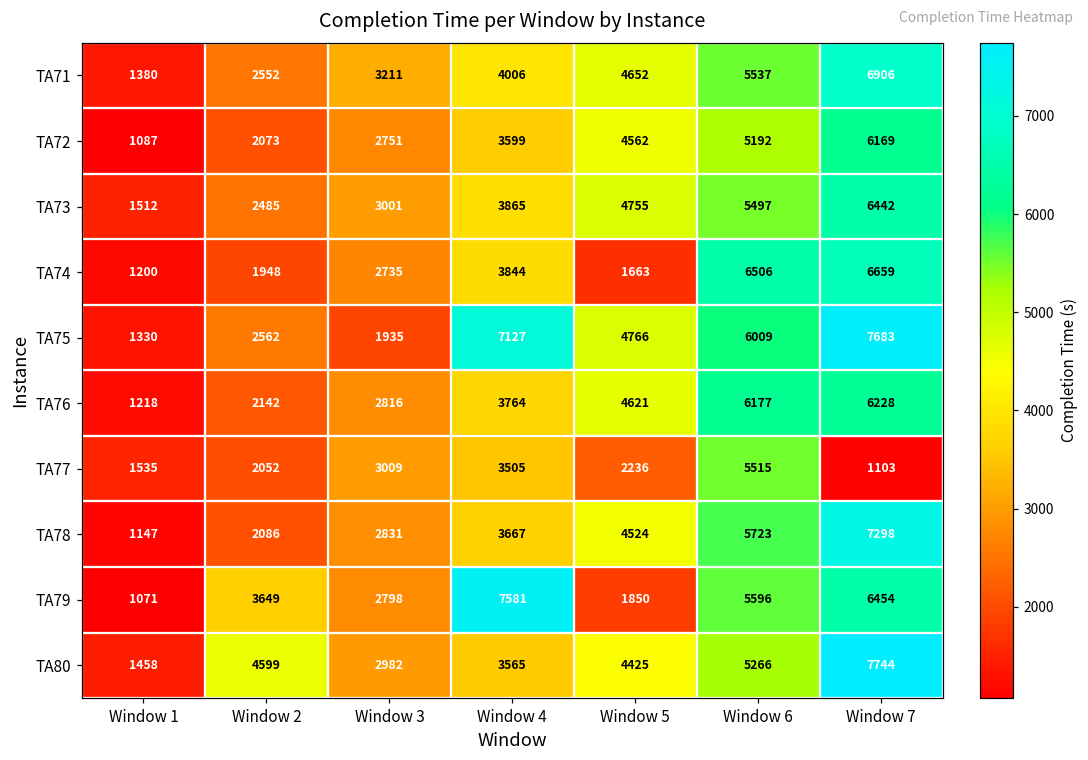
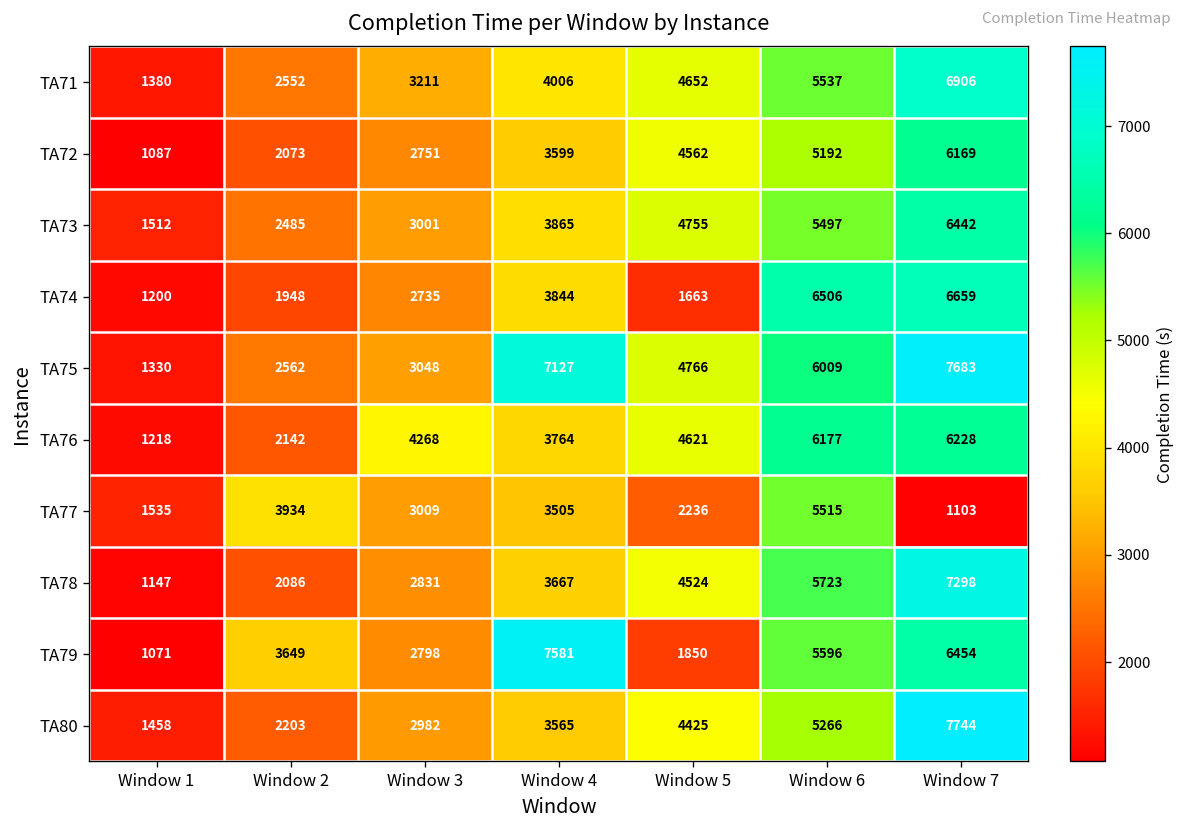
  {
    "TA71": {
      "Window 1": 1380,
      "Window 2": 2552,
      "Window 3": 3211,
      "Window 4": 4006,
      "Window 5": 4652,
      "Window 6": 5537,
      "Window 7": 6906
    },
    "TA72": {
      "Window 1": 1087,
      "Window 2": 2073,
      "Window 3": 2751,
      "Window 4": 3599,
      "Window 5": 4562,
      "Window 6": 5192,
      "Window 7": 6169
    },
    "TA73": {
      "Window 1": 1512,
      "Window 2": 2485,
      "Window 3": 3001,
      "Window 4": 3865,
      "Window 5": 4755,
      "Window 6": 5497,
      "Window 7": 6442
    },
    "TA74": {
      "Window 1": 1200,
      "Window 2": 1948,
      "Window 3": 2735,
      "Window 4": 3844,
      "Window 5": 1663,
      "Window 6": 6506,
      "Window 7": 6659
    },
    "TA75": {
      "Window 1": 1330,
      "Window 2": 2562,
-     "Window 3": 1935,
+     "Window 3": 3048,
      "Window 4": 7127,
      "Window 5": 4766,
      "Window 6": 6009,
      "Window 7": 7683
    },
    "TA76": {
      "Window 1": 1218,
      "Window 2": 2142,
-     "Window 3": 2816,
+     "Window 3": 4268,
      "Window 4": 3764,
      "Window 5": 4621,
      "Window 6": 6177,
      "Window 7": 6228
    },
    "TA77": {
      "Window 1": 1535,
-     "Window 2": 2052,
+     "Window 2": 3934,
      "Window 3": 3009,
      "Window 4": 3505,
      "Window 5": 2236,
      "Window 6": 5515,
      "Window 7": 1103
    },
    "TA78": {
      "Window 1": 1147,
      "Window 2": 2086,
      "Window 3": 2831,
      "Window 4": 3667,
      "Window 5": 4524,
      "Window 6": 5723,
      "Window 7": 7298
    },
    "TA79": {
      "Window 1": 1071,
      "Window 2": 3649,
      "Window 3": 2798,
      "Window 4": 7581,
      "Window 5": 1850,
      "Window 6": 5596,
      "Window 7": 6454
    },
    "TA80": {
      "Window 1": 1458,
-     "Window 2": 4599,
+     "Window 2": 2203,
      "Window 3": 2982,
      "Window 4": 3565,
      "Window 5": 4425,
      "Window 6": 5266,
      "Window 7": 7744
    }
  }
